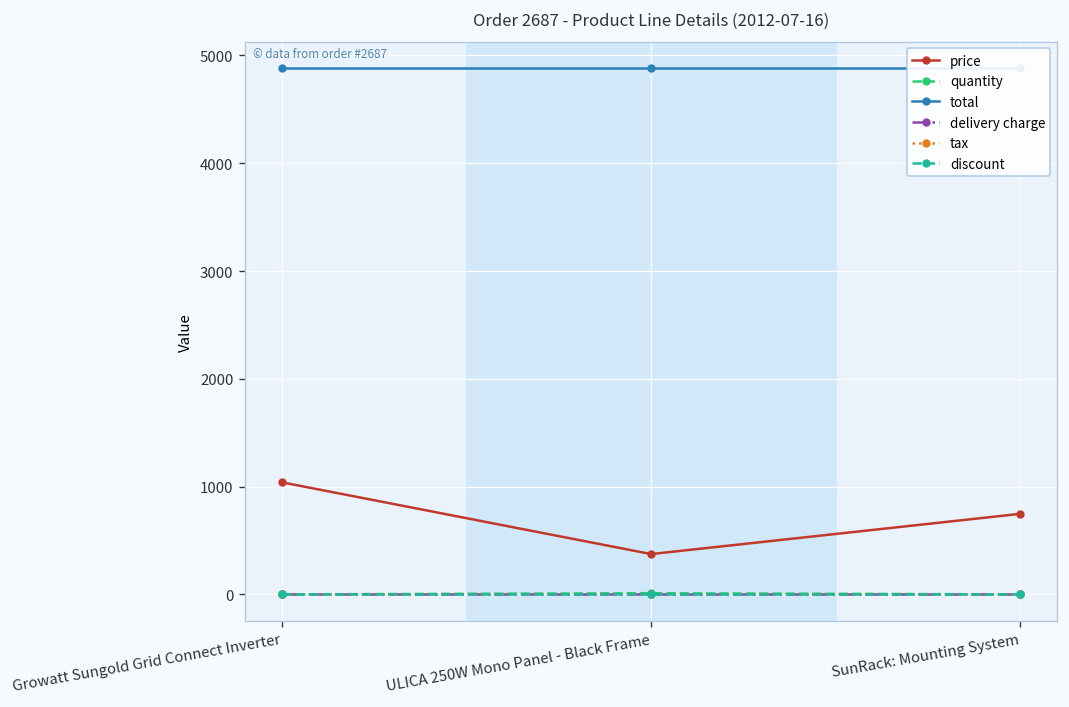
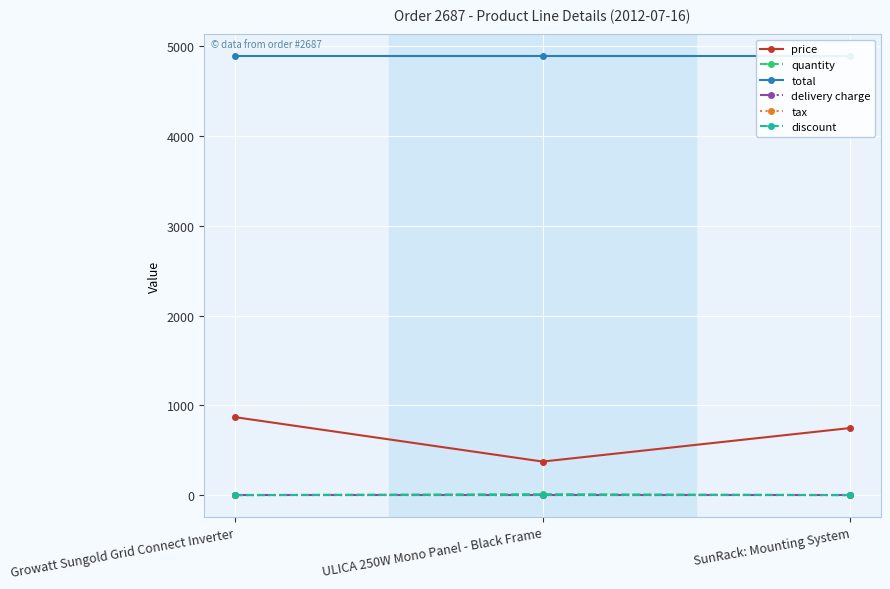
  {
    "price": {
-     "Growatt Sungold Grid Connect Inverter": 1000,
+     "Growatt Sungold Grid Connect Inverter": 900,
      "ULICA 250W Mono Panel - Black Frame": 400,
      "SunRack: Mounting System": 700
    },
    "total": {
      "ULICA 250W Mono Panel - Black Frame": 4900
    }
  }
